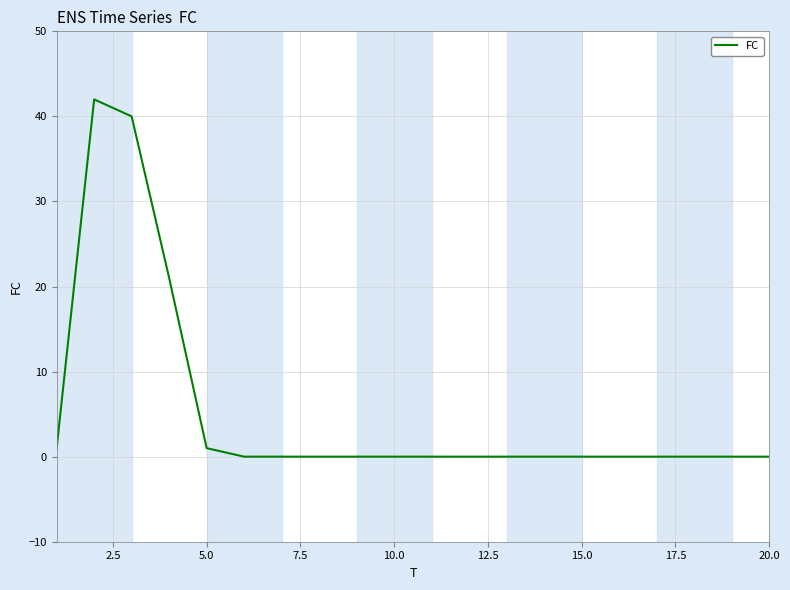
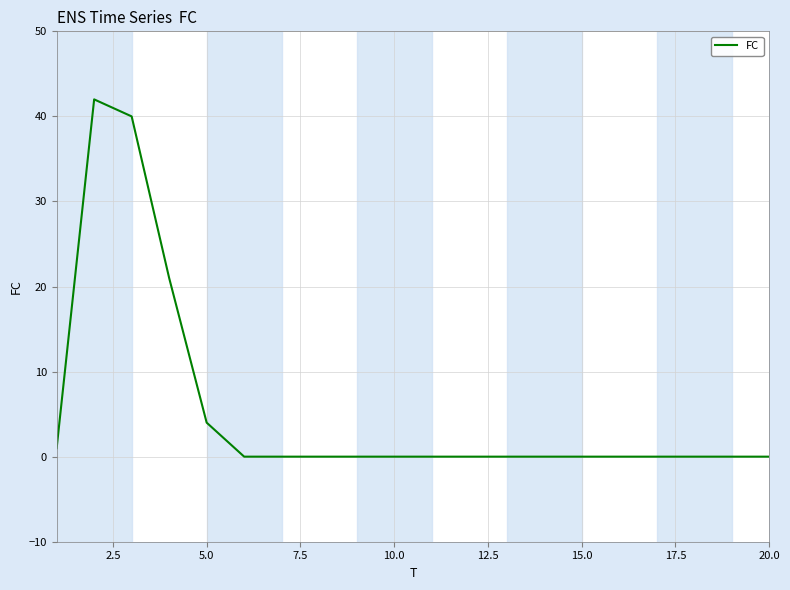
  {
-   "5.0": 1,
+   "5.0": 4,
    "10.0": 0,
    "15.0": 0,
    "20.0": 0
  }
